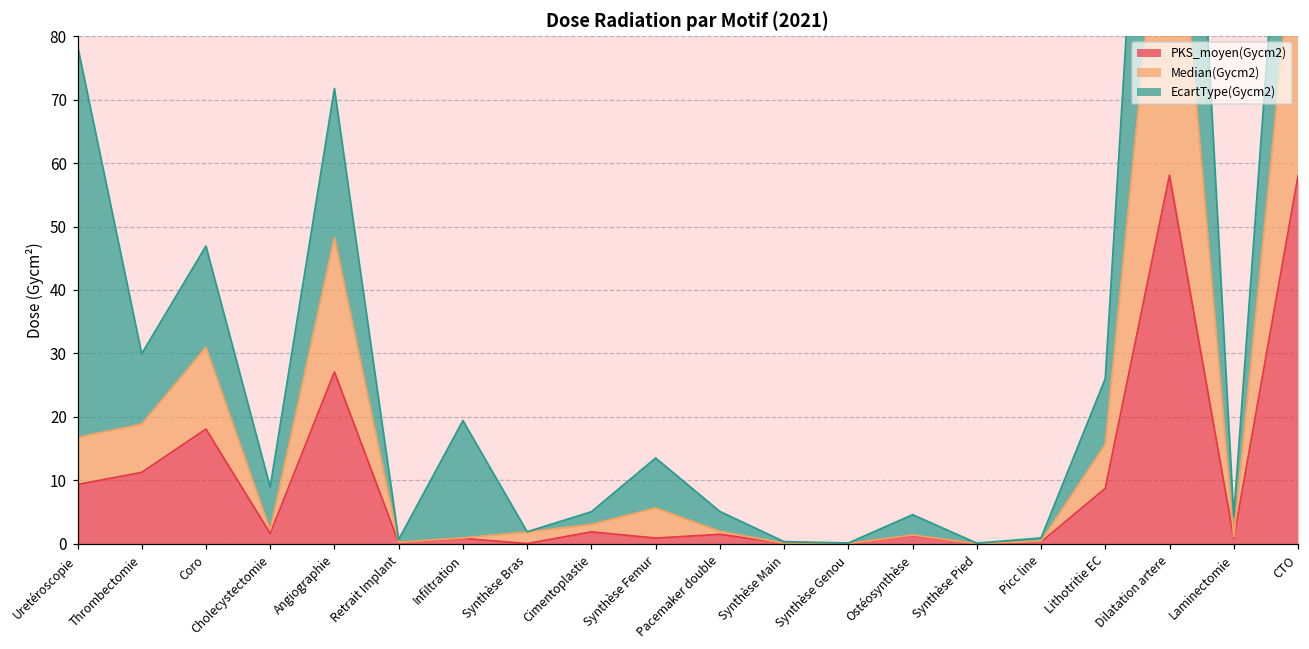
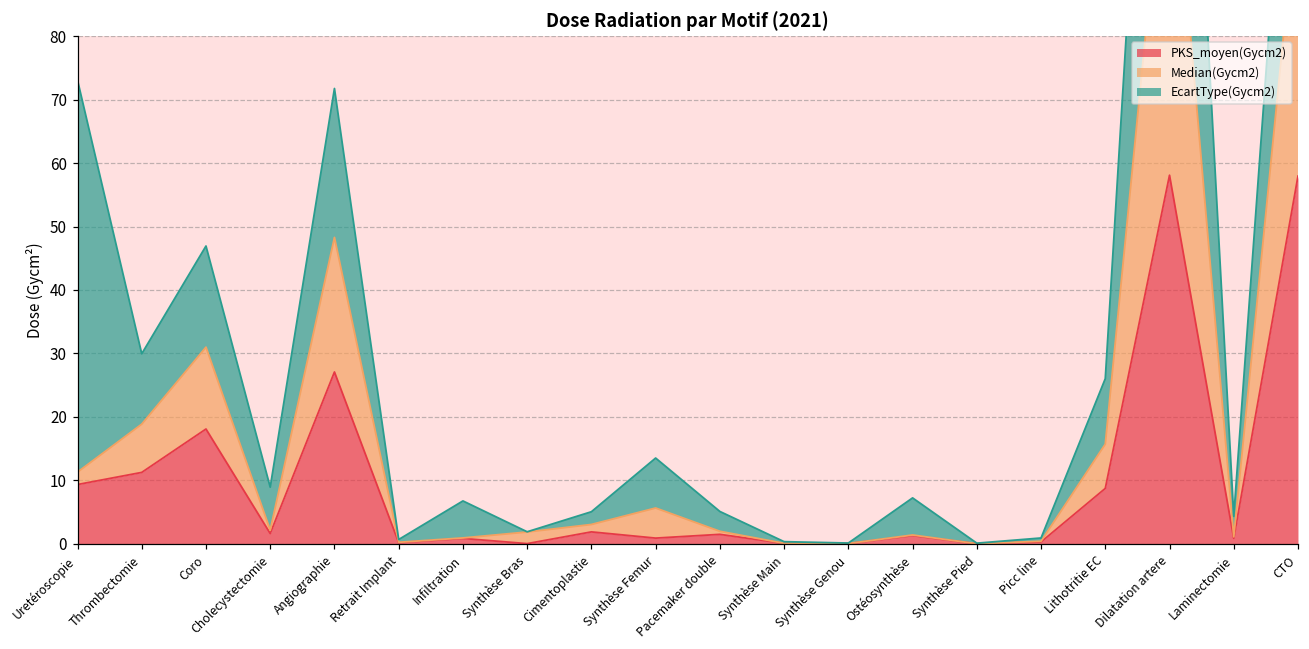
  {
    "PKS_moyen(Gycm2)": {
      "Uretéroscopie": 9,
      "Thrombectomie": 11,
      "Coro": 18,
      "Cholecystectomie": 2,
      "Angiographie": 27,
      "Synthèse Bras": 0,
      "Cimentoplastie": 2,
      "Synthèse Femur": 1,
      "Pacemaker double": 1,
      "Lithotritie EC": 9,
      "Dilatation artere": 58,
      "CTO": 58
    },
    "Median(Gycm2)": {
-     "Uretéroscopie": 7,
+     "Uretéroscopie": 2,
      "Thrombectomie": 8,
      "Coro": 13,
      "Cholecystectomie": 1,
      "Angiographie": 21,
      "Cimentoplastie": 1,
      "Synthèse Femur": 5,
      "Pacemaker double": 0,
      "Lithotritie EC": 7
    },
    "EcartType(Gycm2)": {
      "Uretéroscopie": 62,
      "Thrombectomie": 11,
      "Coro": 16,
      "Cholecystectomie": 7,
      "Angiographie": 23,
-     "Infiltration": 18,
+     "Infiltration": 6,
      "Cimentoplastie": 2,
      "Synthèse Femur": 8,
      "Pacemaker double": 3,
-     "Ostéosynthèse": 3,
+     "Ostéosynthèse": 6,
      "Picc line": 1,
      "Lithotritie EC": 10,
      "Laminectomie": 3
    }
  }
